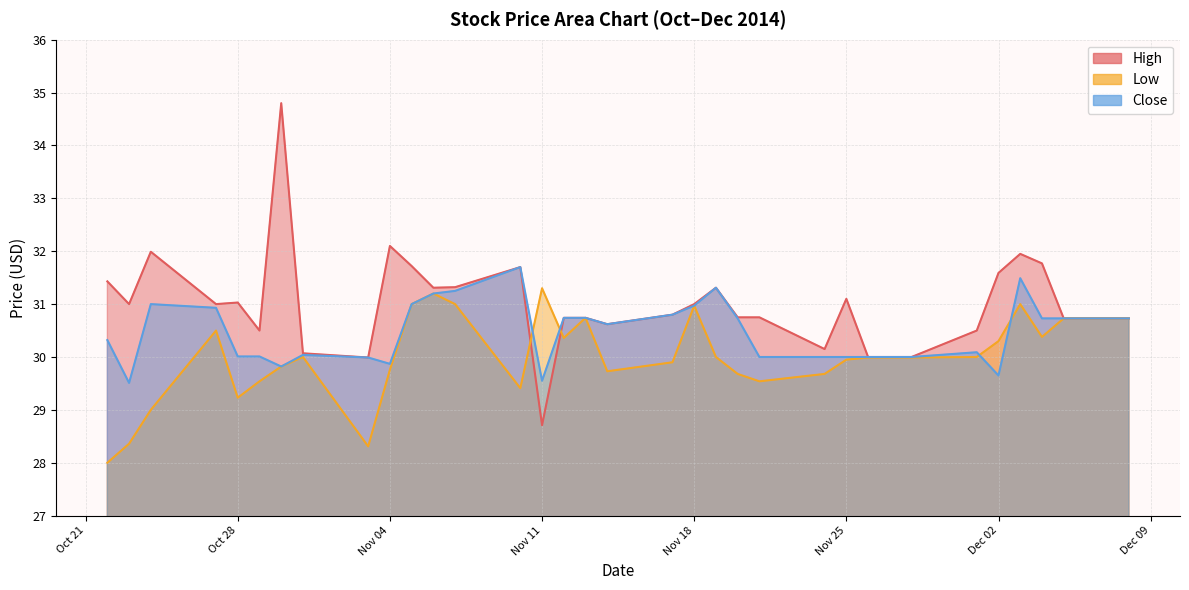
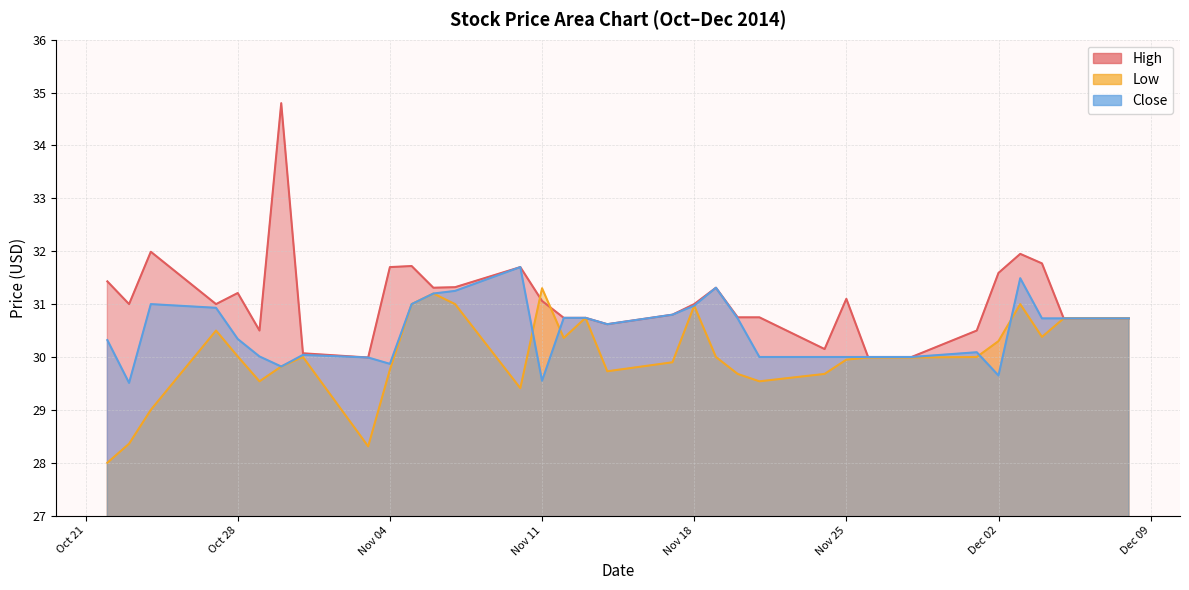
  {
    "High": {
-     "Oct 28": 31.0,
-     "Nov 04": 32.1,
-     "Nov 11": 28.7,
+     "Oct 28": 31.2,
+     "Nov 04": 31.7,
+     "Nov 11": 31.1,
      "Nov 25": 31.1,
      "Dec 02": 31.6
    },
    "Low": {
-     "Oct 28": 29.2,
+     "Oct 28": 30.0,
      "Nov 04": 29.8,
      "Nov 11": 31.3,
      "Nov 25": 30.0,
      "Dec 02": 30.3
    },
    "Close": {
-     "Oct 28": 30.0,
+     "Oct 28": 30.3,
      "Nov 04": 29.9,
      "Nov 11": 29.6,
      "Nov 25": 30.0,
      "Dec 02": 29.7
    }
  }
